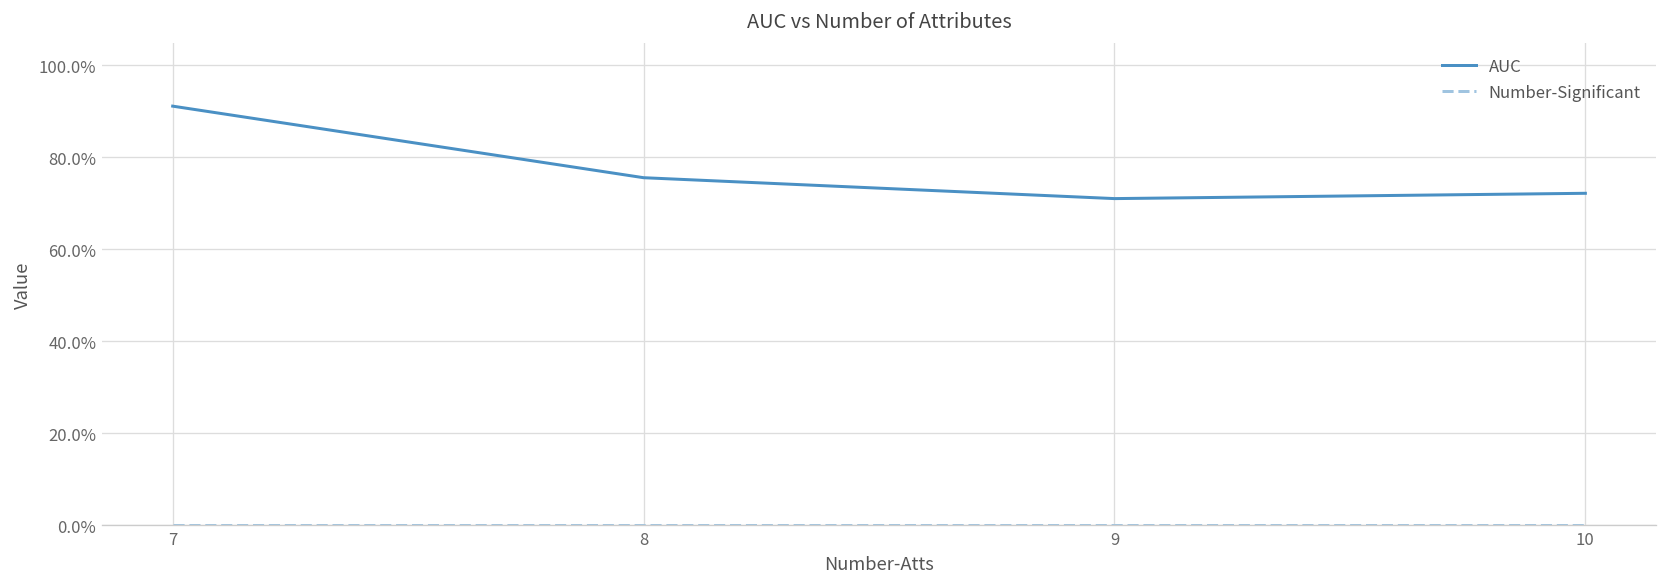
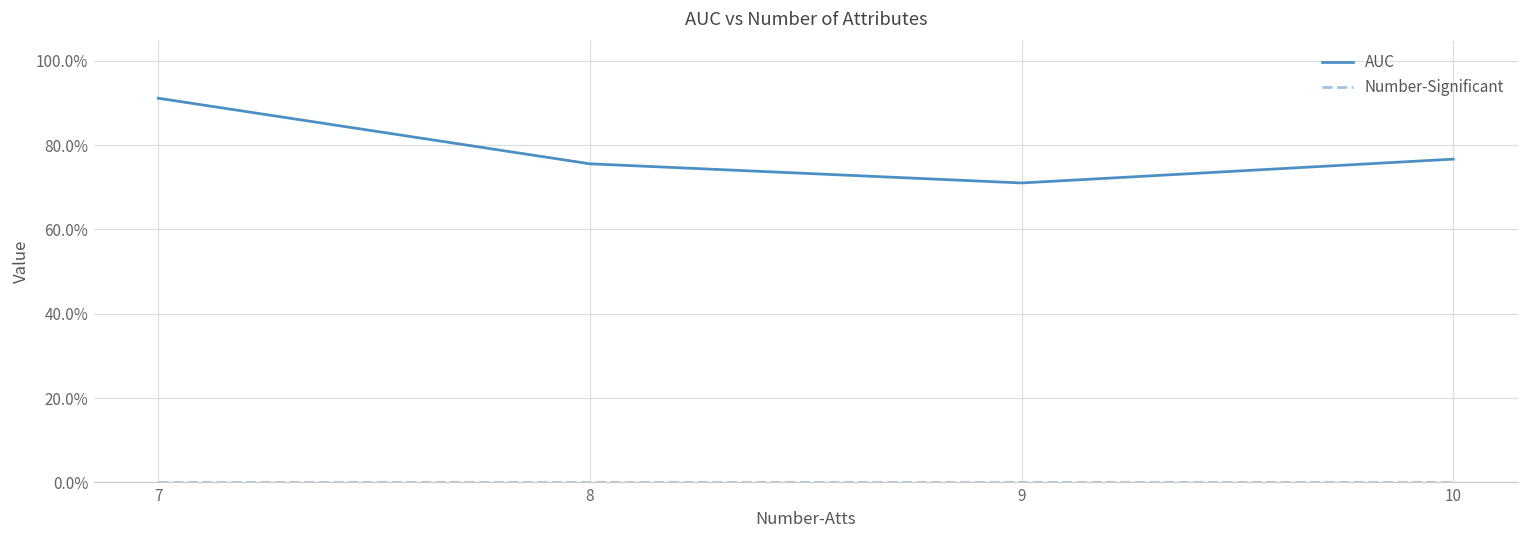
  {
    "AUC": {
      "7": "91%",
      "8": "76%",
      "9": "71%",
-     "10": "72%"
+     "10": "77%"
    },
    "Number-Significant": {
      "7": "0%",
      "8": "0%",
      "9": "0%",
      "10": "0%"
    }
  }
